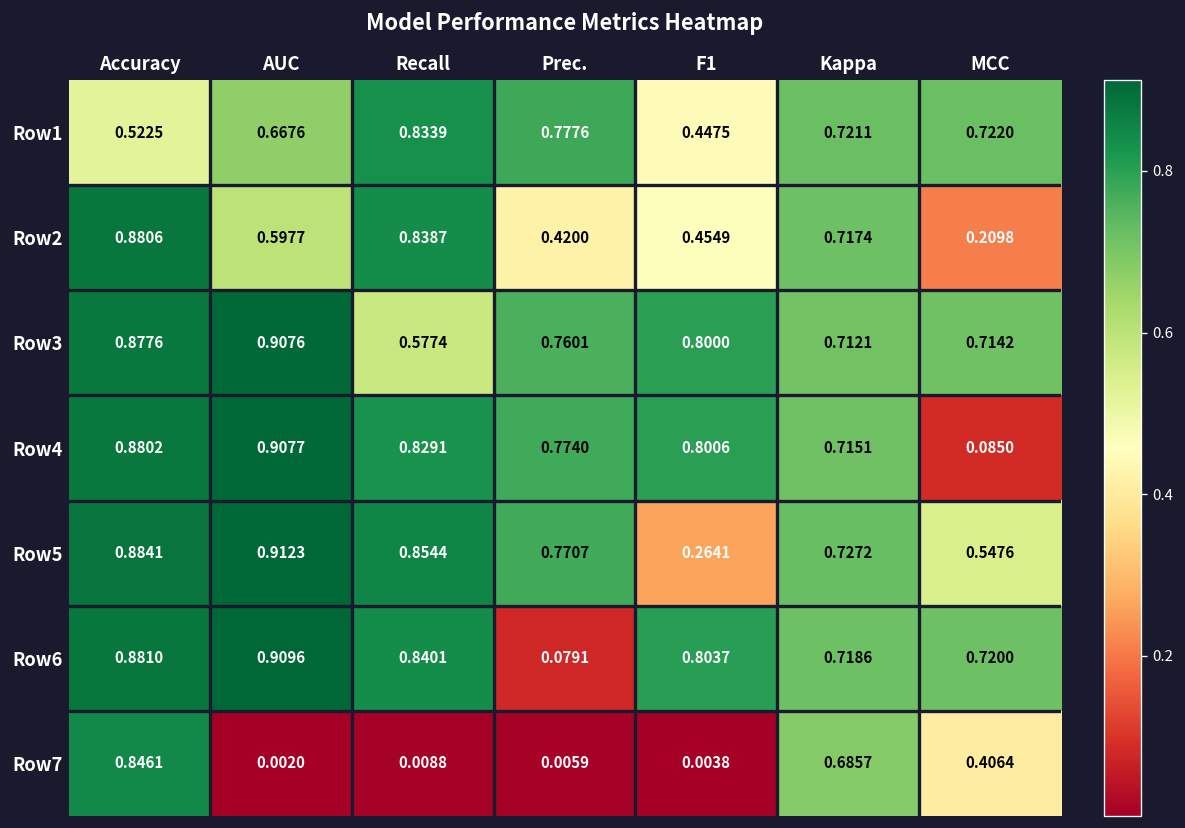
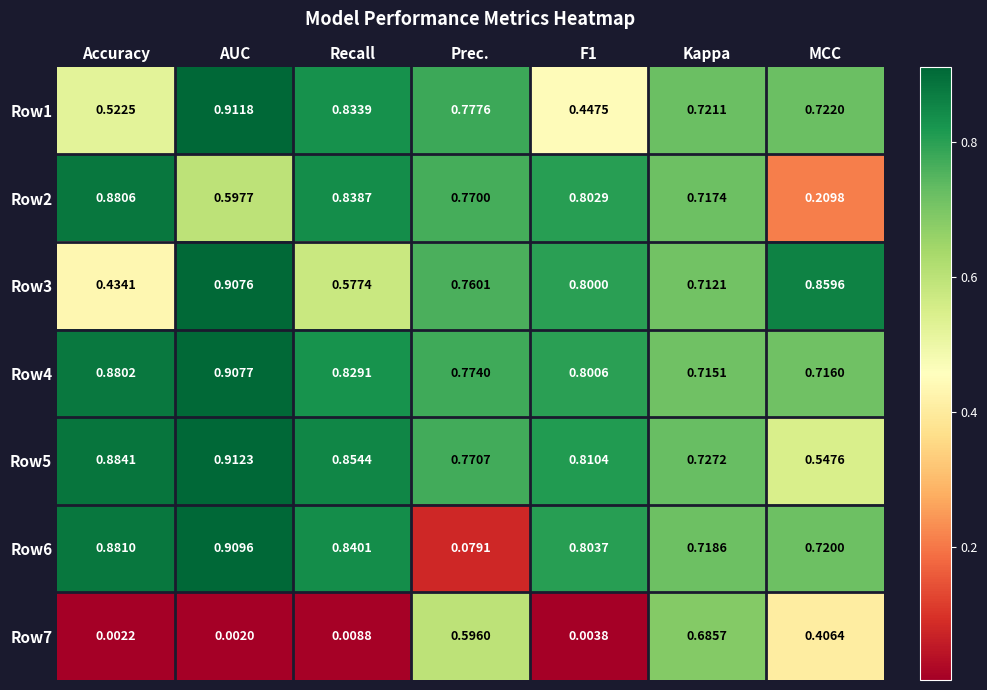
  {
    "Row1": {
      "Accuracy": 0.5225,
-     "AUC": 0.6676,
+     "AUC": 0.9118,
      "Recall": 0.8339,
      "Prec.": 0.7776,
      "F1": 0.4475,
      "Kappa": 0.7211,
      "MCC": 0.7220
    },
    "Row2": {
      "Accuracy": 0.8806,
      "AUC": 0.5977,
      "Recall": 0.8387,
-     "Prec.": 0.4200,
-     "F1": 0.4549,
+     "Prec.": 0.7700,
+     "F1": 0.8029,
      "Kappa": 0.7174,
      "MCC": 0.2098
    },
    "Row3": {
-     "Accuracy": 0.8776,
+     "Accuracy": 0.4341,
      "AUC": 0.9076,
      "Recall": 0.5774,
      "Prec.": 0.7601,
      "F1": 0.8000,
      "Kappa": 0.7121,
-     "MCC": 0.7142
+     "MCC": 0.8596
    },
    "Row4": {
      "Accuracy": 0.8802,
      "AUC": 0.9077,
      "Recall": 0.8291,
      "Prec.": 0.7740,
      "F1": 0.8006,
      "Kappa": 0.7151,
-     "MCC": 0.0850
+     "MCC": 0.7160
    },
    "Row5": {
      "Accuracy": 0.8841,
      "AUC": 0.9123,
      "Recall": 0.8544,
      "Prec.": 0.7707,
-     "F1": 0.2641,
+     "F1": 0.8104,
      "Kappa": 0.7272,
      "MCC": 0.5476
    },
    "Row6": {
      "Accuracy": 0.8810,
      "AUC": 0.9096,
      "Recall": 0.8401,
      "Prec.": 0.0791,
      "F1": 0.8037,
      "Kappa": 0.7186,
      "MCC": 0.7200
    },
    "Row7": {
-     "Accuracy": 0.8461,
+     "Accuracy": 0.0022,
      "AUC": 0.0020,
      "Recall": 0.0088,
-     "Prec.": 0.0059,
+     "Prec.": 0.5960,
      "F1": 0.0038,
      "Kappa": 0.6857,
      "MCC": 0.4064
    }
  }
